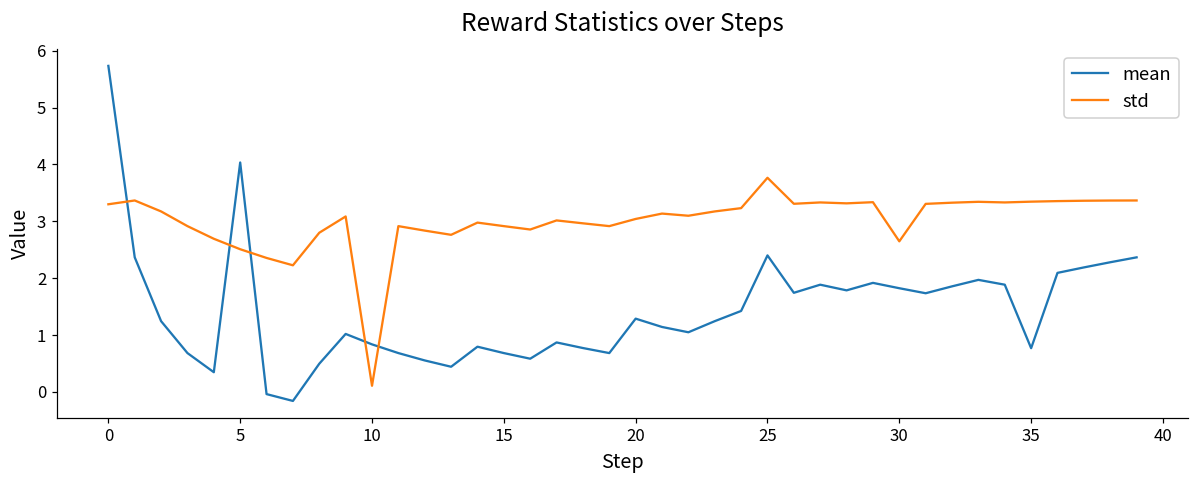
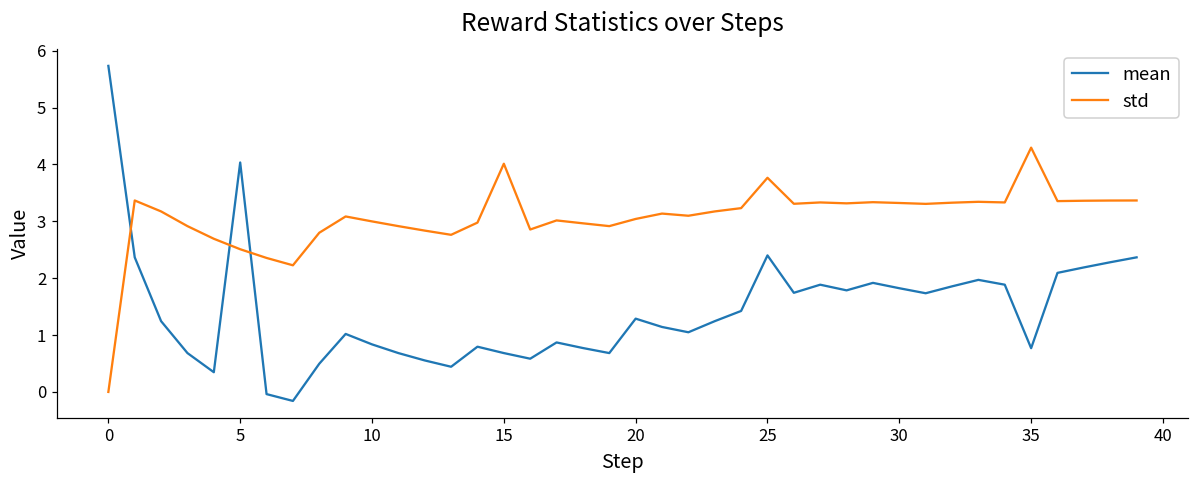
  {
    "mean": {
      "0": 5.7,
      "5": 4.0,
      "10": 0.8,
      "15": 0.7,
      "20": 1.3,
      "25": 2.4,
      "30": 1.8,
      "35": 0.8
    },
    "std": {
-     "0": 3.3,
+     "0": 0.0,
      "5": 2.5,
-     "10": 0.1,
-     "15": 2.9,
+     "10": 3.0,
+     "15": 4.0,
      "20": 3.0,
      "25": 3.8,
-     "30": 2.6,
-     "35": 3.3
+     "30": 3.3,
+     "35": 4.3
    }
  }
